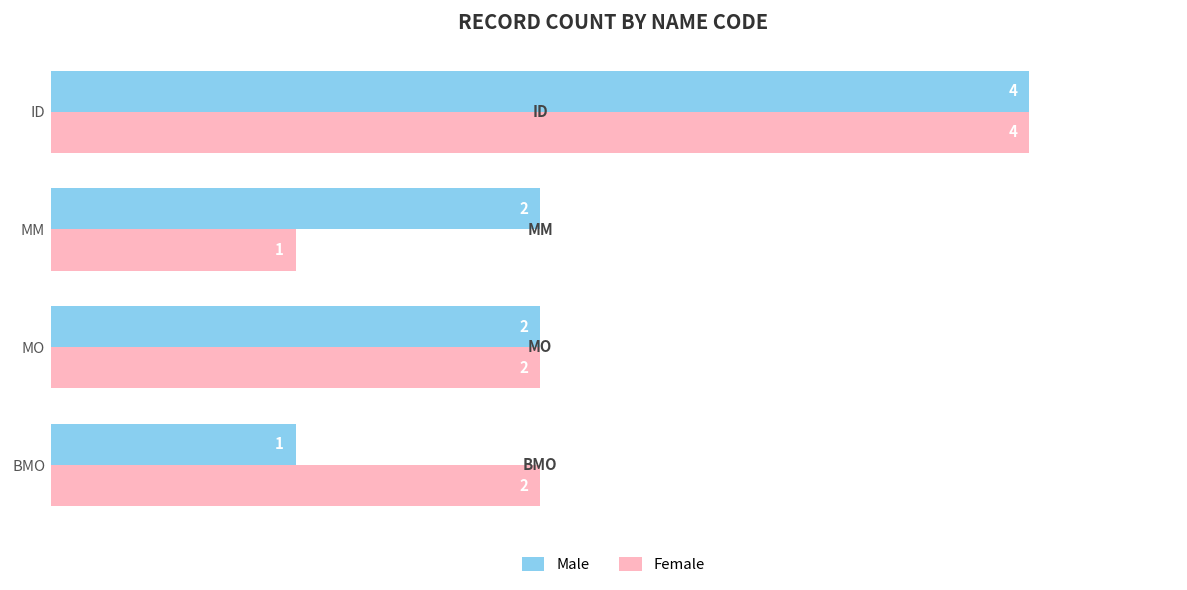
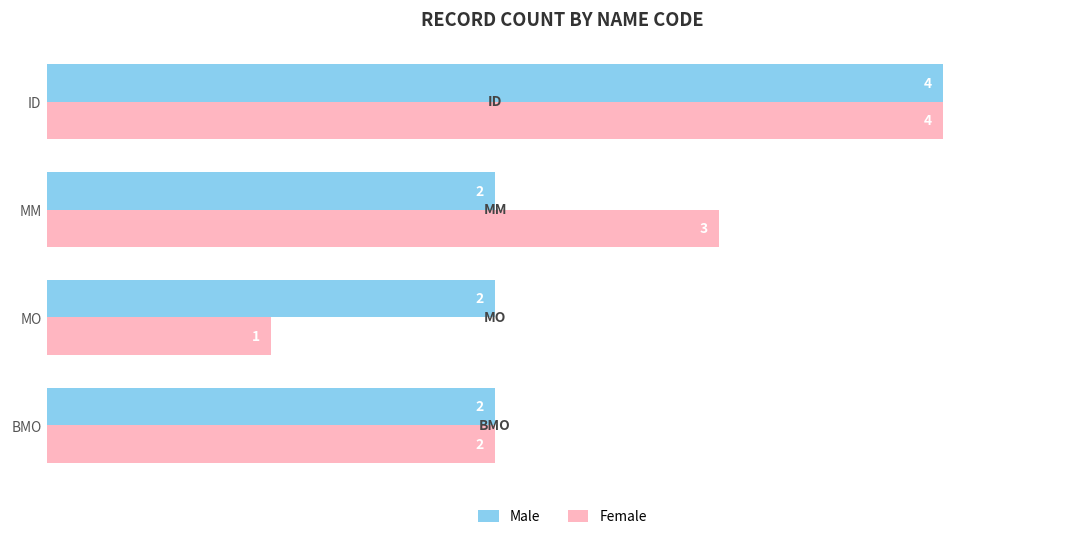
  {
    "Male": {
      "ID": 4,
      "MM": 2,
      "MO": 2,
-     "BMO": 1
+     "BMO": 2
    },
    "Female": {
      "ID": 4,
-     "MM": 1,
-     "MO": 2,
+     "MM": 3,
+     "MO": 1,
      "BMO": 2
    }
  }
